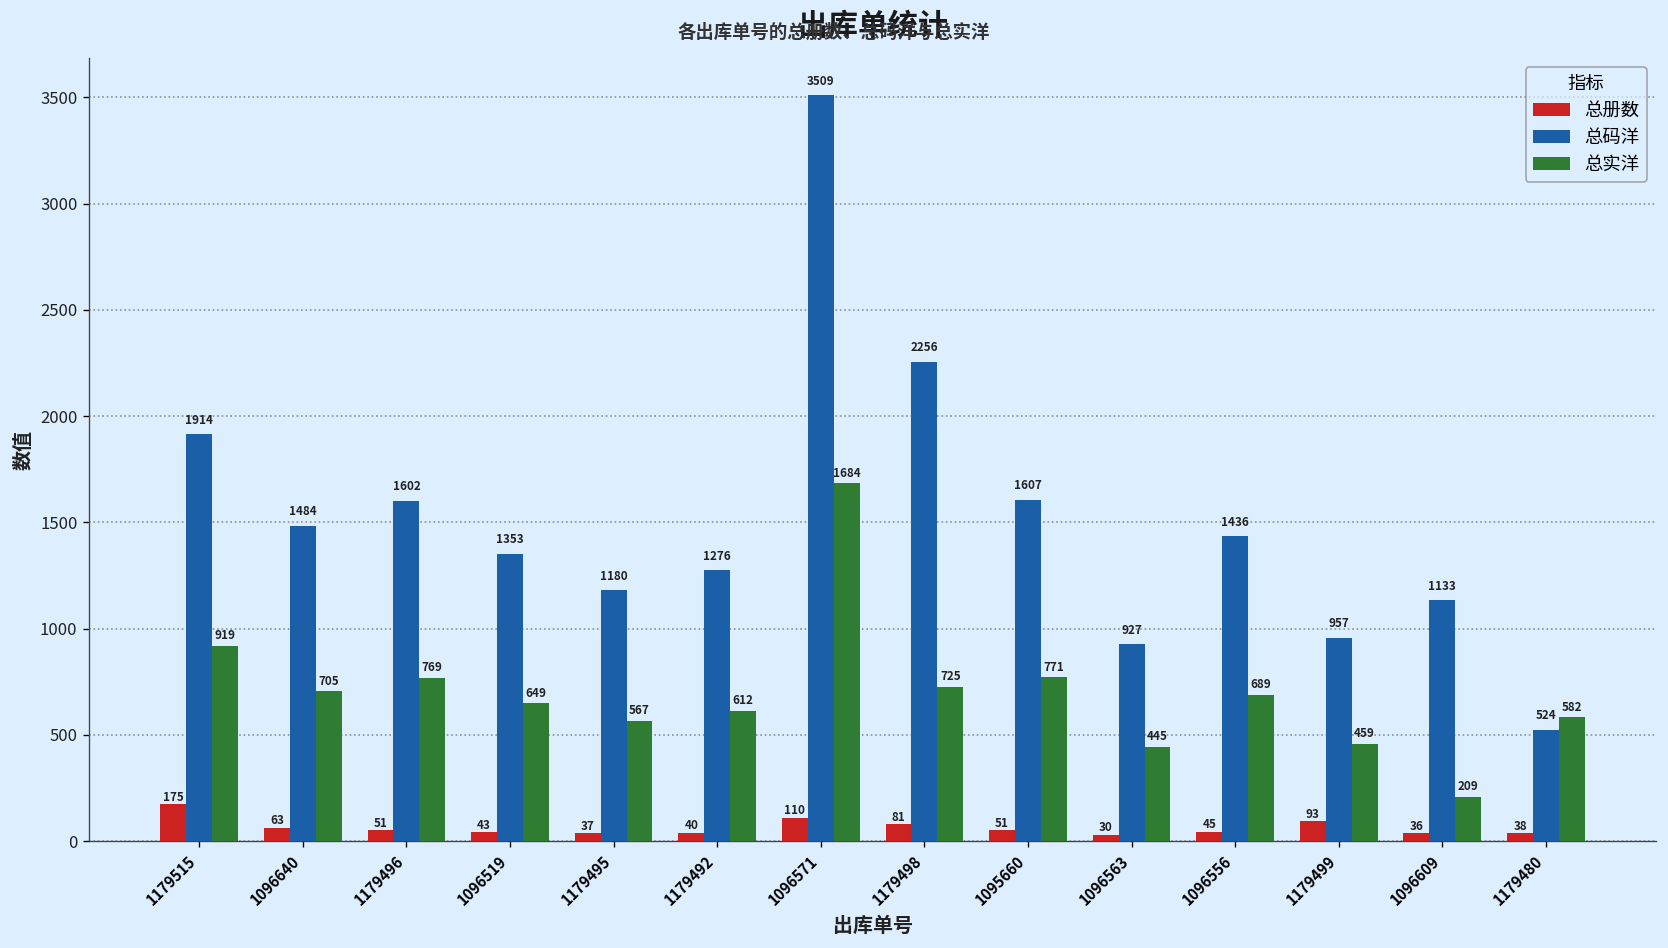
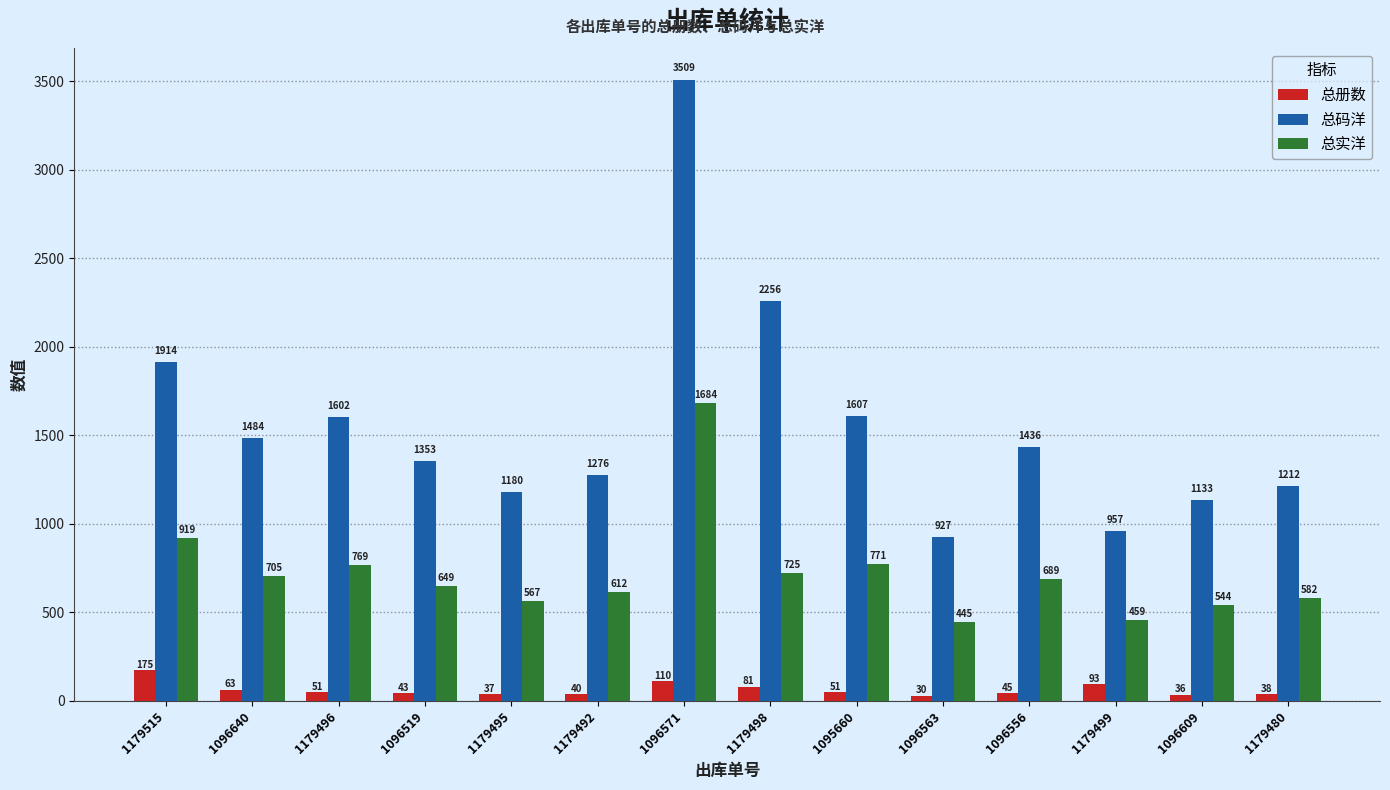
  {
    "总册数": {
      "1179515": 175,
      "1096640": 63,
      "1179496": 51,
      "1096519": 43,
      "1179495": 37,
      "1179492": 40,
      "1096571": 110,
      "1179498": 81,
      "1095660": 51,
      "1096563": 30,
      "1096556": 45,
      "1179499": 93,
      "1096609": 36,
      "1179480": 38
    },
    "总码洋": {
      "1179515": 1914,
      "1096640": 1484,
      "1179496": 1602,
      "1096519": 1353,
      "1179495": 1180,
      "1179492": 1276,
      "1096571": 3509,
      "1179498": 2256,
      "1095660": 1607,
      "1096563": 927,
      "1096556": 1436,
      "1179499": 957,
      "1096609": 1133,
-     "1179480": 524
+     "1179480": 1212
    },
    "总实洋": {
      "1179515": 919,
      "1096640": 705,
      "1179496": 769,
      "1096519": 649,
      "1179495": 567,
      "1179492": 612,
      "1096571": 1684,
      "1179498": 725,
      "1095660": 771,
      "1096563": 445,
      "1096556": 689,
      "1179499": 459,
-     "1096609": 209,
+     "1096609": 544,
      "1179480": 582
    }
  }
